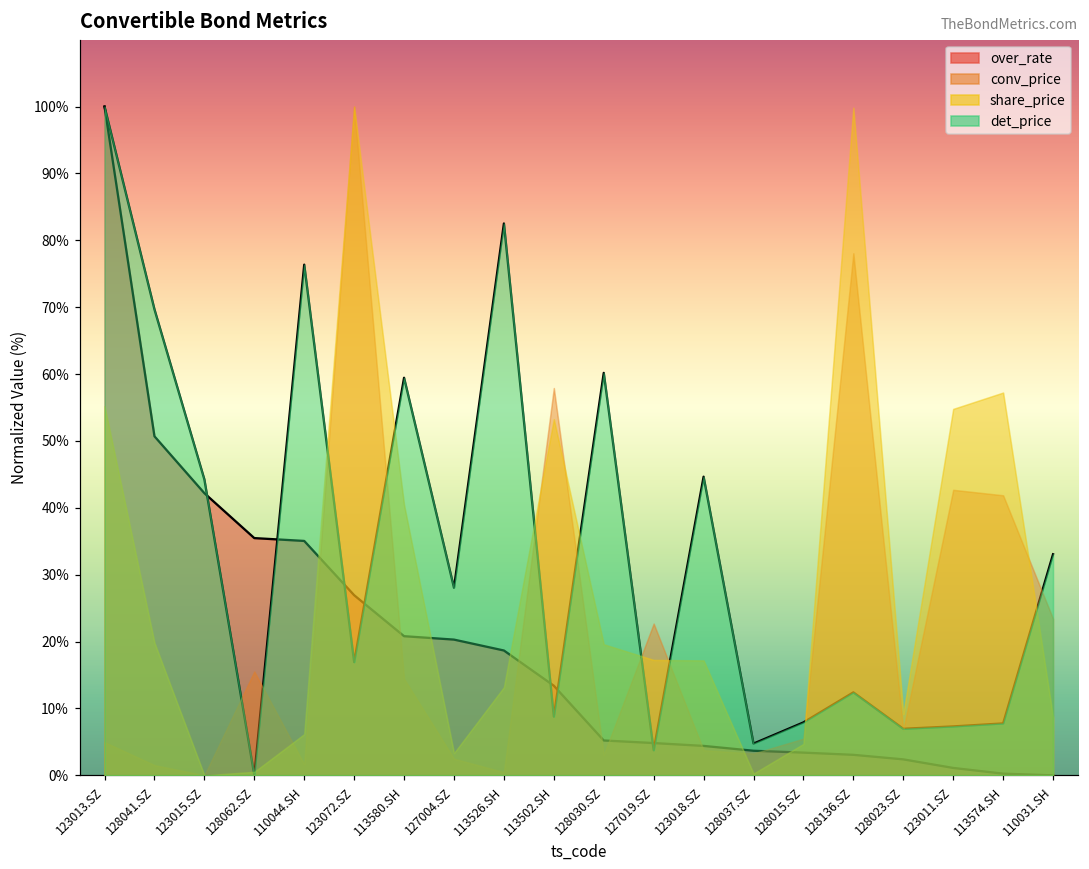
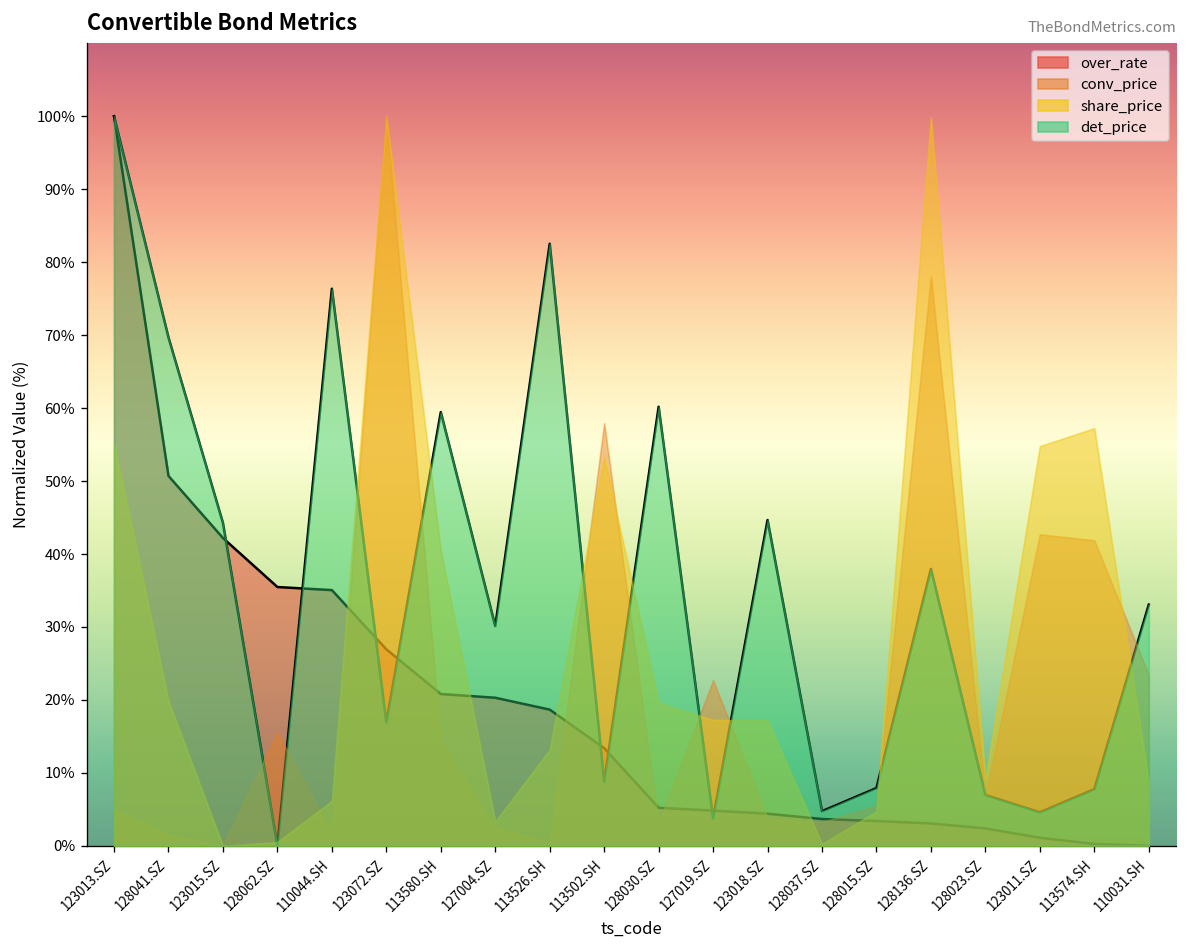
  {
    "share_price": {
      "123013.SZ": "55%",
      "128041.SZ": "20%",
      "128062.SZ": "1%",
      "110044.SH": "6%",
      "113580.SH": "40%",
      "127004.SZ": "3%",
      "113526.SH": "13%",
      "113502.SH": "53%",
      "128030.SZ": "20%",
      "127019.SZ": "17%",
      "123018.SZ": "17%",
      "128015.SZ": "5%",
      "128136.SZ": "100%",
      "128023.SZ": "9%",
      "123011.SZ": "55%",
      "113574.SH": "57%",
      "110031.SH": "9%"
    },
    "det_price": {
      "128041.SZ": "70%",
      "123015.SZ": "44%",
      "128062.SZ": "0%",
      "110044.SH": "76%",
      "123072.SZ": "17%",
      "113580.SH": "59%",
-     "127004.SZ": "28%",
+     "127004.SZ": "30%",
      "113526.SH": "83%",
      "113502.SH": "9%",
      "128030.SZ": "60%",
      "127019.SZ": "4%",
      "123018.SZ": "45%",
      "128037.SZ": "5%",
      "128015.SZ": "8%",
-     "128136.SZ": "12%",
-     "123011.SZ": "7%",
+     "128136.SZ": "38%",
+     "123011.SZ": "5%",
      "113574.SH": "8%",
      "110031.SH": "33%"
    }
  }
